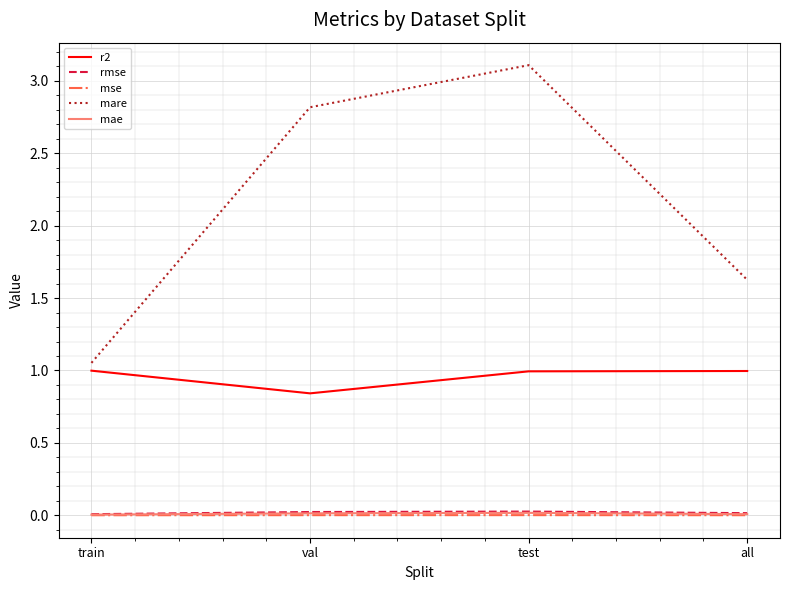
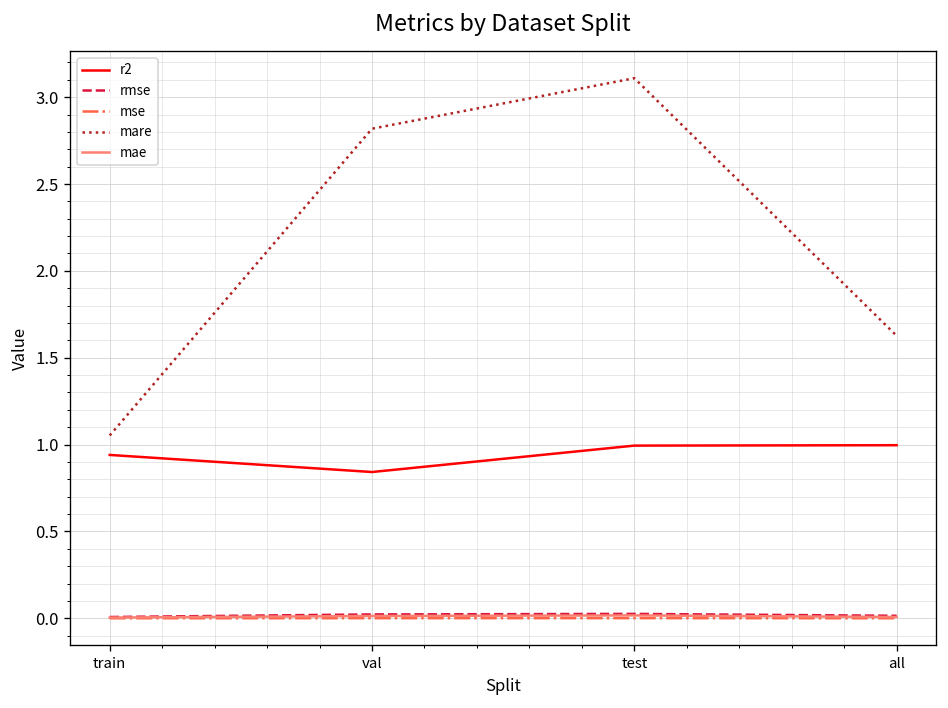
  {
    "r2": {
-     "train": 1.00,
+     "train": 0.94,
      "val": 0.84,
      "test": 0.99,
      "all": 1.00
    }
  }
